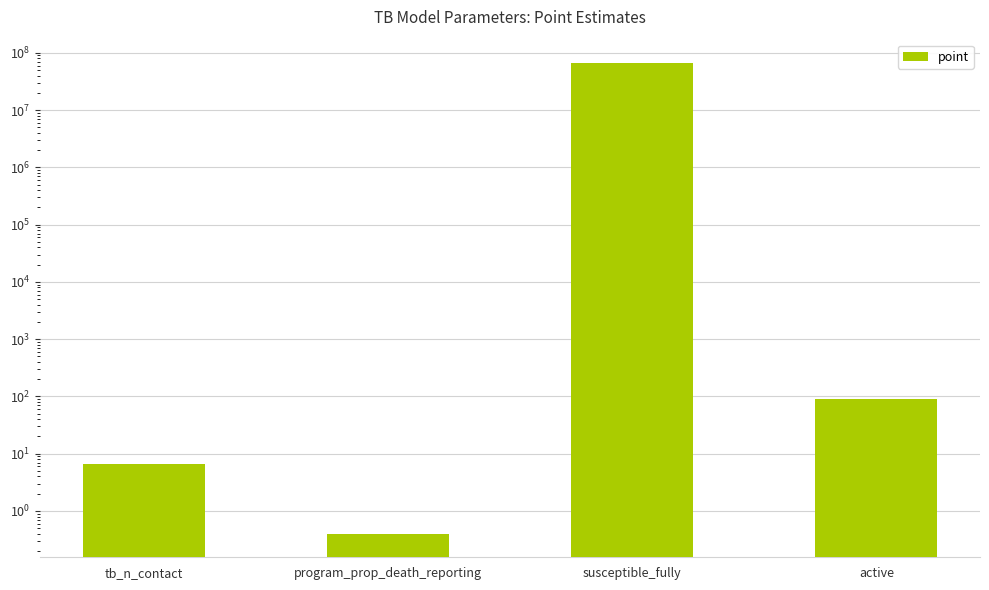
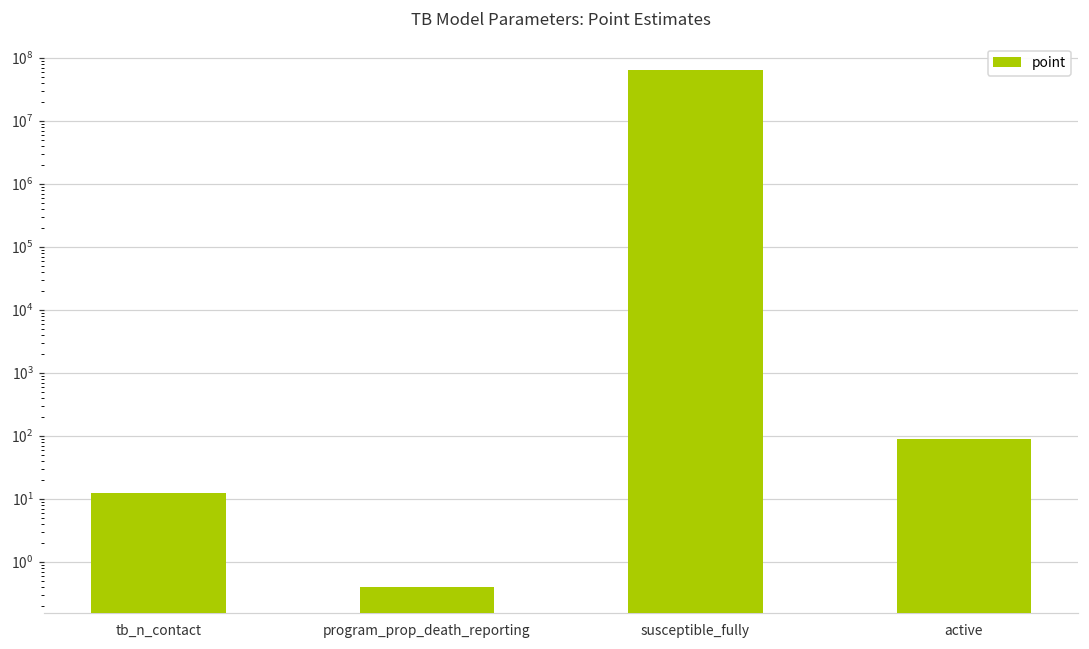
  {
-   "tb_n_contact": 7,
+   "tb_n_contact": 13,
    "program_prop_death_reporting": 0.4,
    "susceptible_fully": 70000000,
    "active": 90
  }
